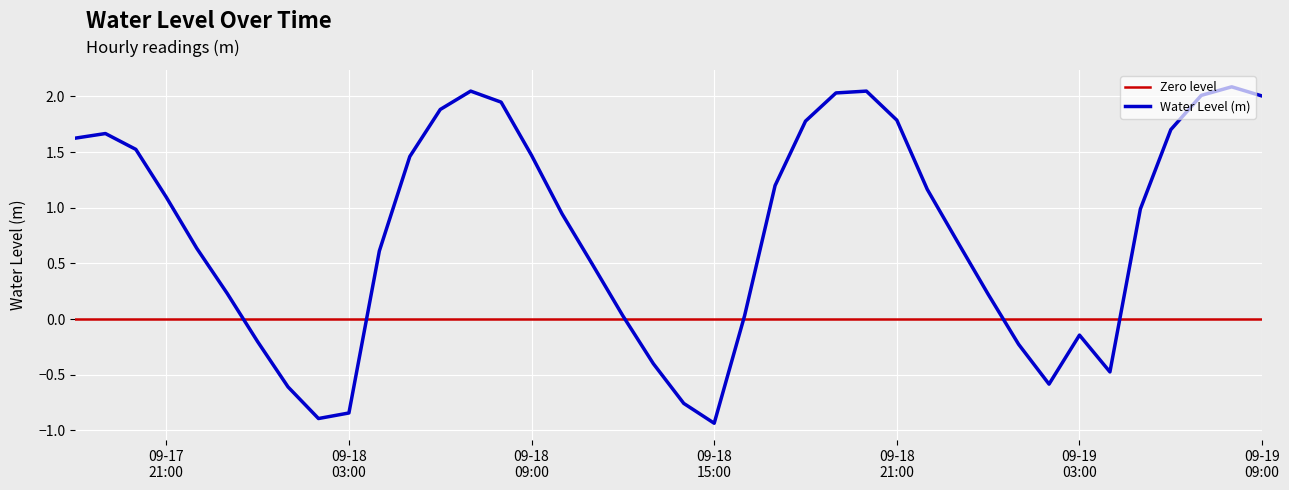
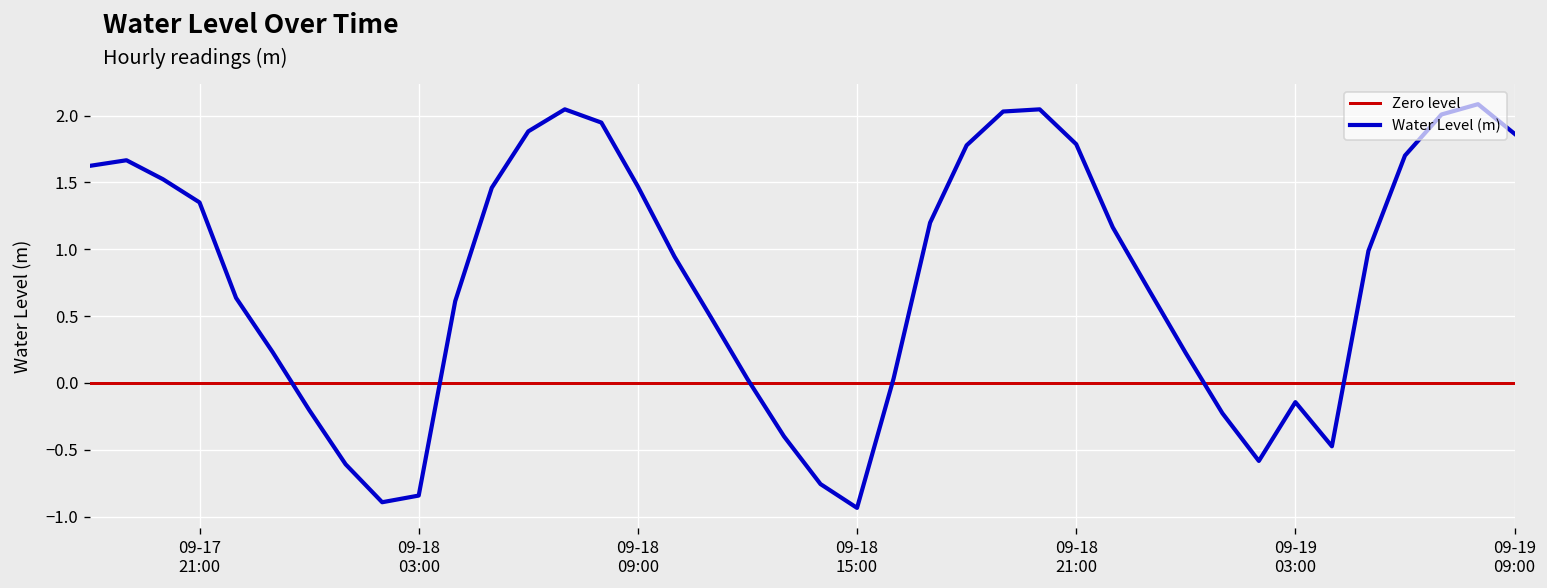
  {
-   "09-17 21:00": 1.09,
+   "09-17 21:00": 1.35,
    "09-18 03:00": -0.84,
    "09-18 09:00": 1.47,
    "09-18 15:00": -0.94,
    "09-18 21:00": 1.79,
    "09-19 03:00": -0.14,
-   "09-19 09:00": 2.00
+   "09-19 09:00": 1.86
  }
